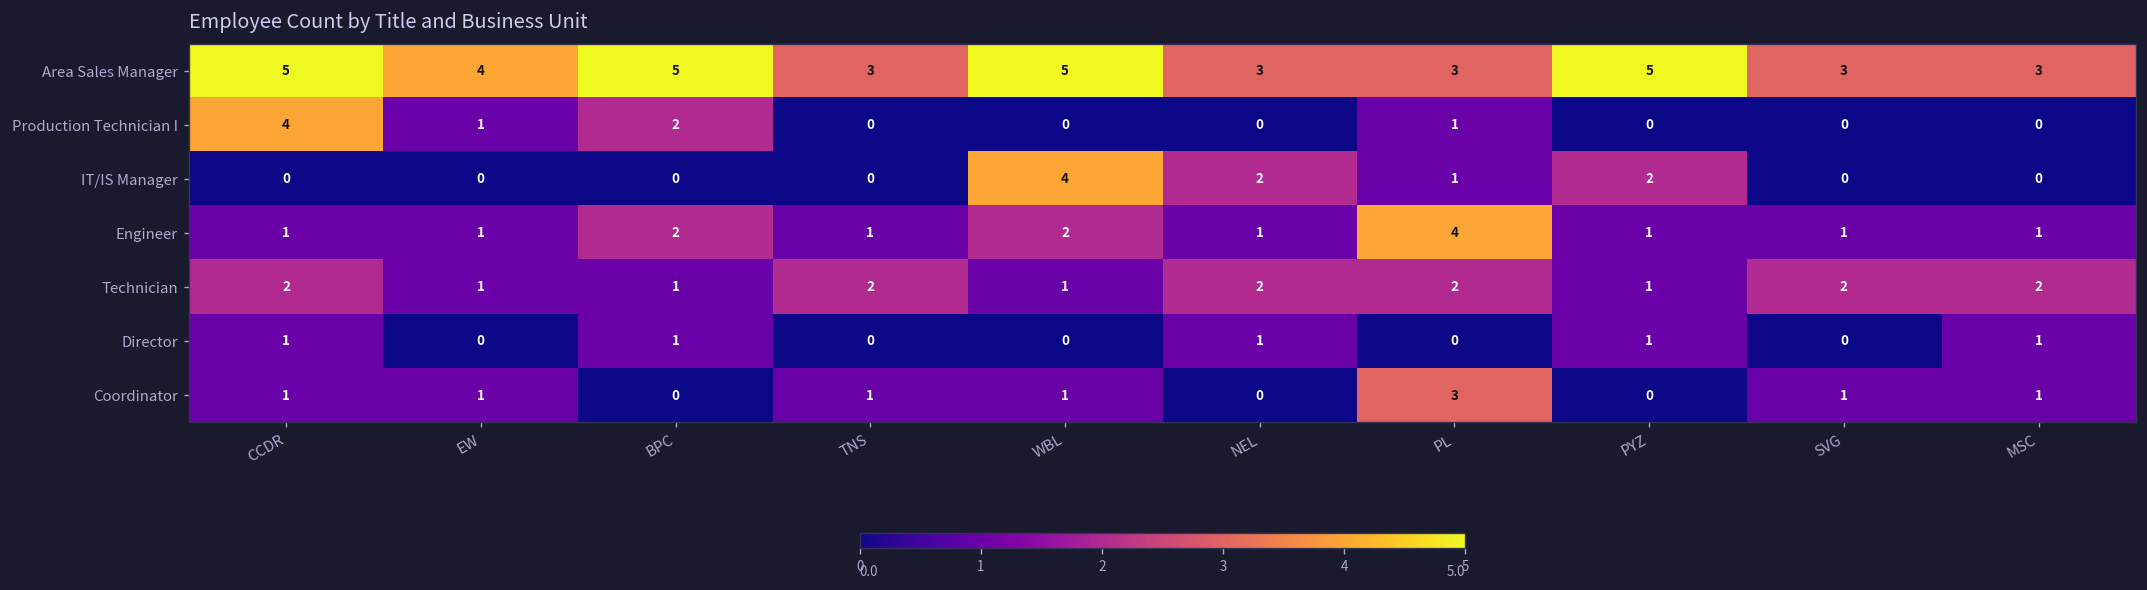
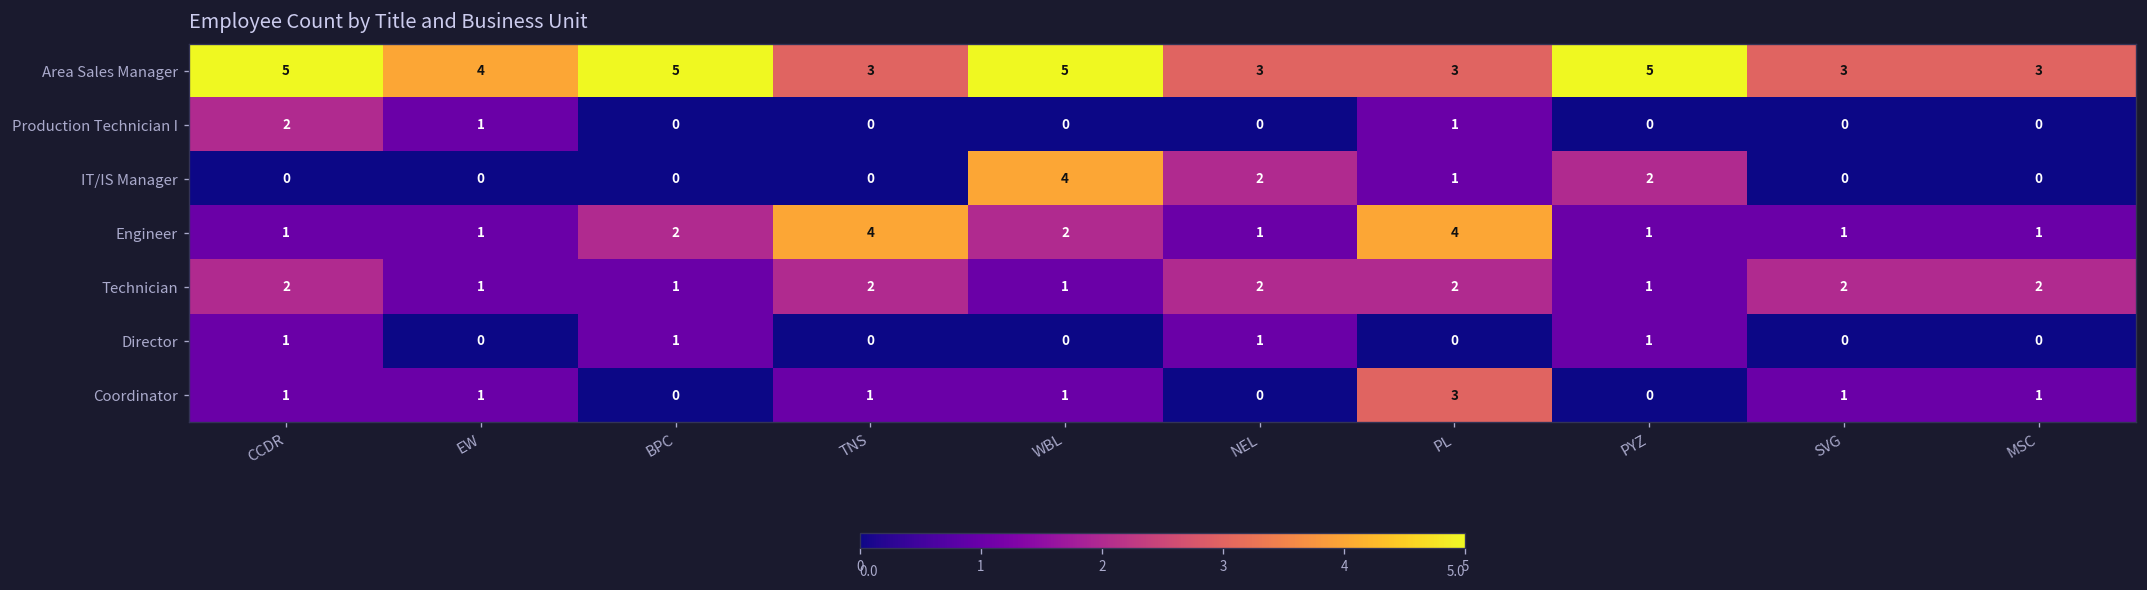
  {
    "Area Sales Manager": {
      "CCDR": 5,
      "EW": 4,
      "BPC": 5,
      "TNS": 3,
      "WBL": 5,
      "NEL": 3,
      "PL": 3,
      "PYZ": 5,
      "SVG": 3,
      "MSC": 3
    },
    "Production Technician I": {
-     "CCDR": 4,
+     "CCDR": 2,
      "EW": 1,
-     "BPC": 2,
+     "BPC": 0,
      "TNS": 0,
      "WBL": 0,
      "NEL": 0,
      "PL": 1,
      "PYZ": 0,
      "SVG": 0,
      "MSC": 0
    },
    "IT/IS Manager": {
      "CCDR": 0,
      "EW": 0,
      "BPC": 0,
      "TNS": 0,
      "WBL": 4,
      "NEL": 2,
      "PL": 1,
      "PYZ": 2,
      "SVG": 0,
      "MSC": 0
    },
    "Engineer": {
      "CCDR": 1,
      "EW": 1,
      "BPC": 2,
-     "TNS": 1,
+     "TNS": 4,
      "WBL": 2,
      "NEL": 1,
      "PL": 4,
      "PYZ": 1,
      "SVG": 1,
      "MSC": 1
    },
    "Technician": {
      "CCDR": 2,
      "EW": 1,
      "BPC": 1,
      "TNS": 2,
      "WBL": 1,
      "NEL": 2,
      "PL": 2,
      "PYZ": 1,
      "SVG": 2,
      "MSC": 2
    },
    "Director": {
      "CCDR": 1,
      "EW": 0,
      "BPC": 1,
      "TNS": 0,
      "WBL": 0,
      "NEL": 1,
      "PL": 0,
      "PYZ": 1,
      "SVG": 0,
-     "MSC": 1
+     "MSC": 0
    },
    "Coordinator": {
      "CCDR": 1,
      "EW": 1,
      "BPC": 0,
      "TNS": 1,
      "WBL": 1,
      "NEL": 0,
      "PL": 3,
      "PYZ": 0,
      "SVG": 1,
      "MSC": 1
    }
  }
